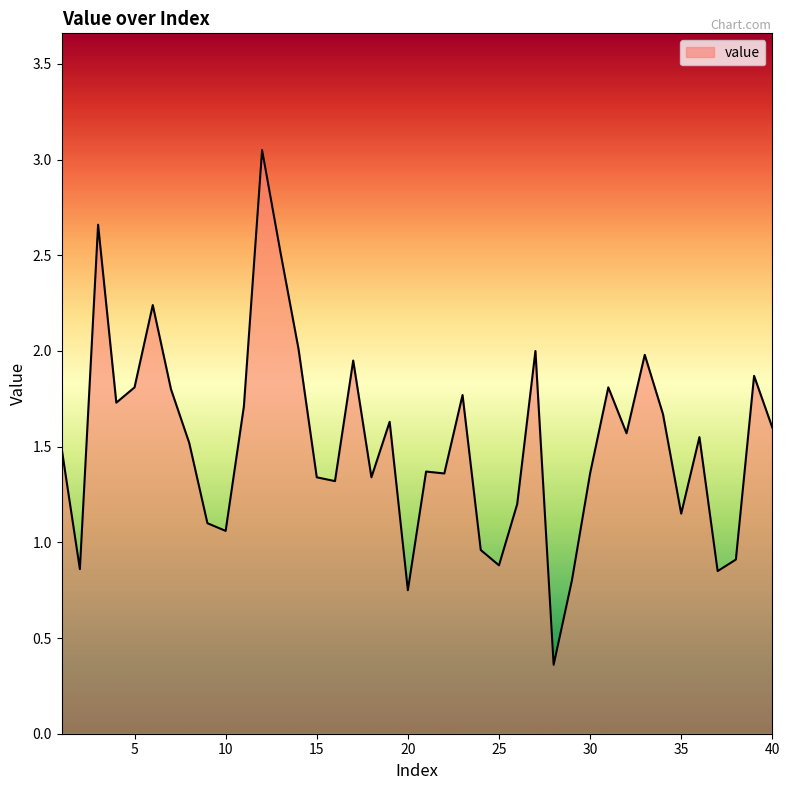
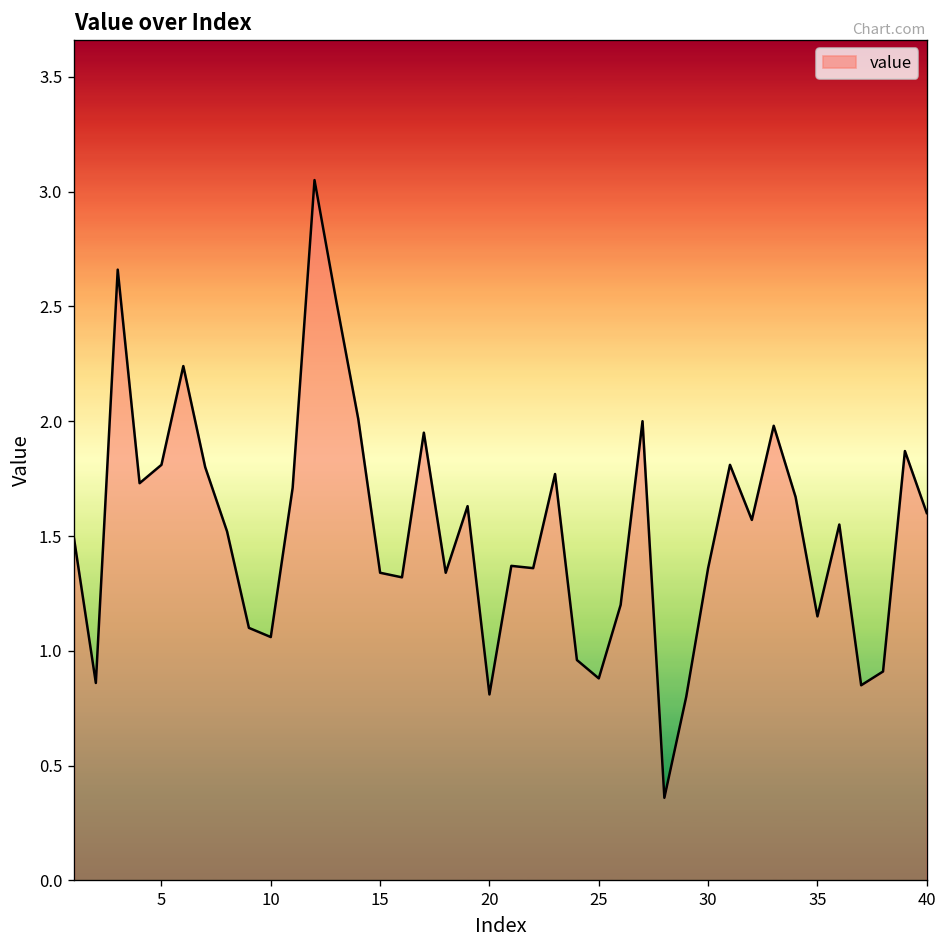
  {
    "5": 1.81,
    "10": 1.06,
    "15": 1.34,
-   "20": 0.75,
+   "20": 0.81,
    "25": 0.88,
    "30": 1.36,
    "35": 1.15,
    "40": 1.60
  }
